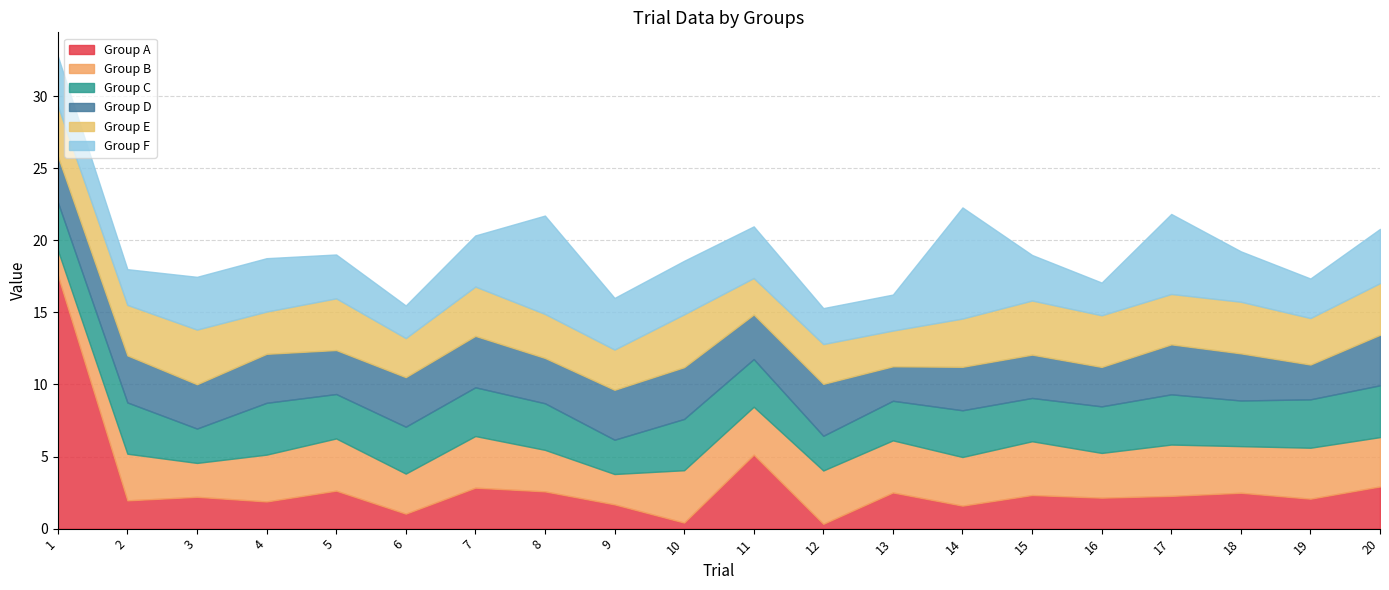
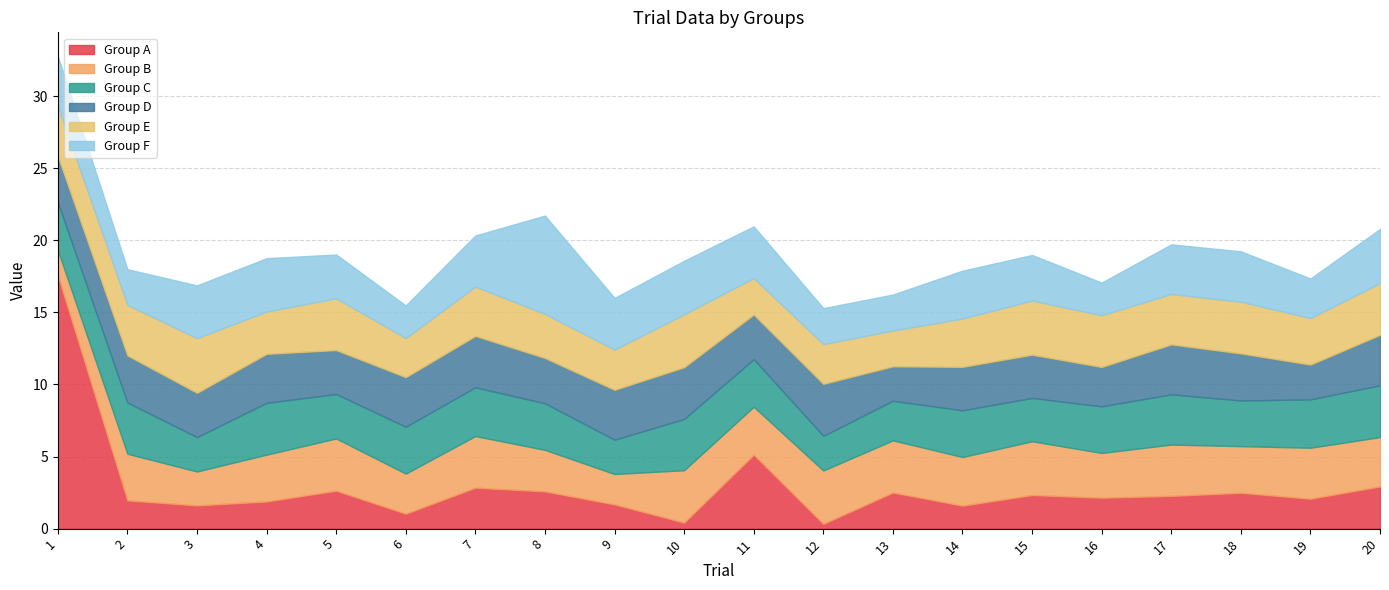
  {
    "Group A": {
      "1": 17.6,
      "2": 2.0,
-     "3": 2.2,
+     "3": 1.6,
      "4": 1.9,
      "5": 2.6,
      "6": 1.0,
      "7": 2.8,
      "8": 2.6,
      "9": 1.7,
      "10": 0.4,
      "11": 5.1,
      "12": 0.3,
      "13": 2.5,
      "14": 1.6,
      "15": 2.3,
      "16": 2.1,
      "17": 2.3,
      "18": 2.5,
      "19": 2.1,
      "20": 2.9
    },
    "Group F": {
      "1": 3.5,
      "2": 2.5,
      "3": 3.7,
      "4": 3.7,
      "5": 3.0,
      "6": 2.3,
      "7": 3.5,
      "8": 6.8,
      "9": 3.6,
      "10": 3.7,
      "11": 3.6,
      "12": 2.5,
      "13": 2.5,
-     "14": 7.7,
+     "14": 3.3,
      "15": 3.2,
      "16": 2.3,
-     "17": 5.6,
+     "17": 3.4,
      "18": 3.5,
      "19": 2.7,
      "20": 3.8
    }
  }
